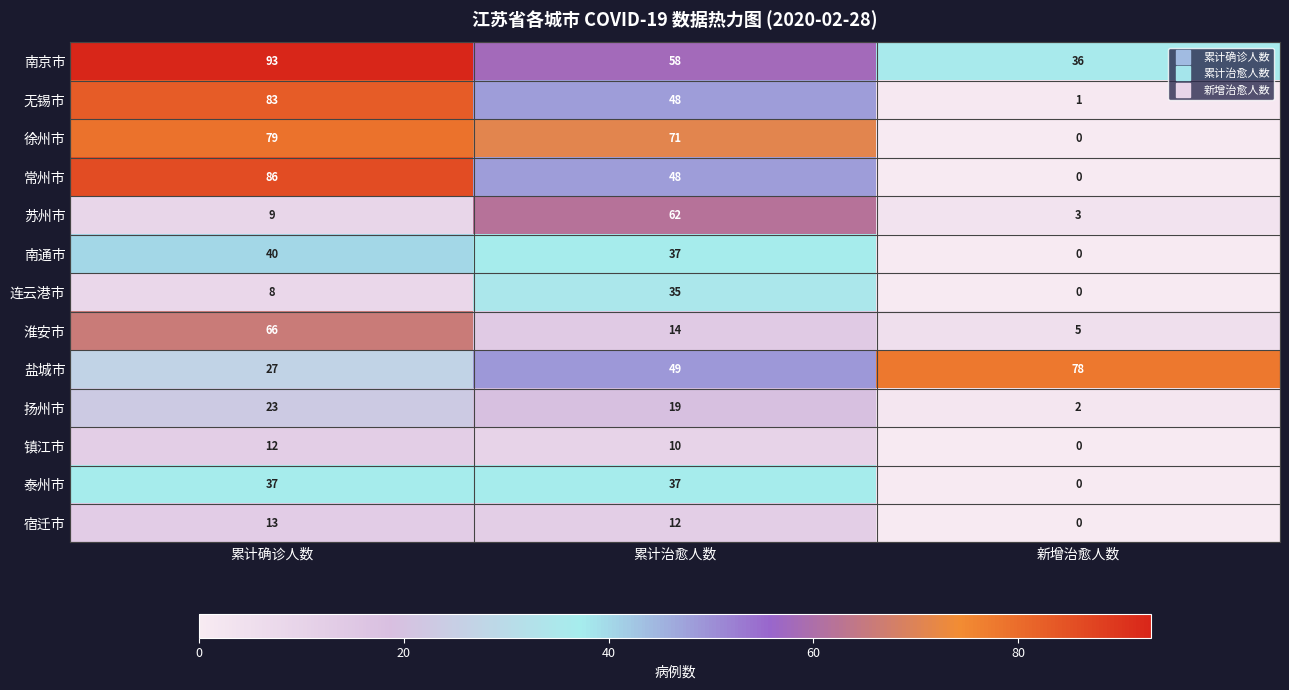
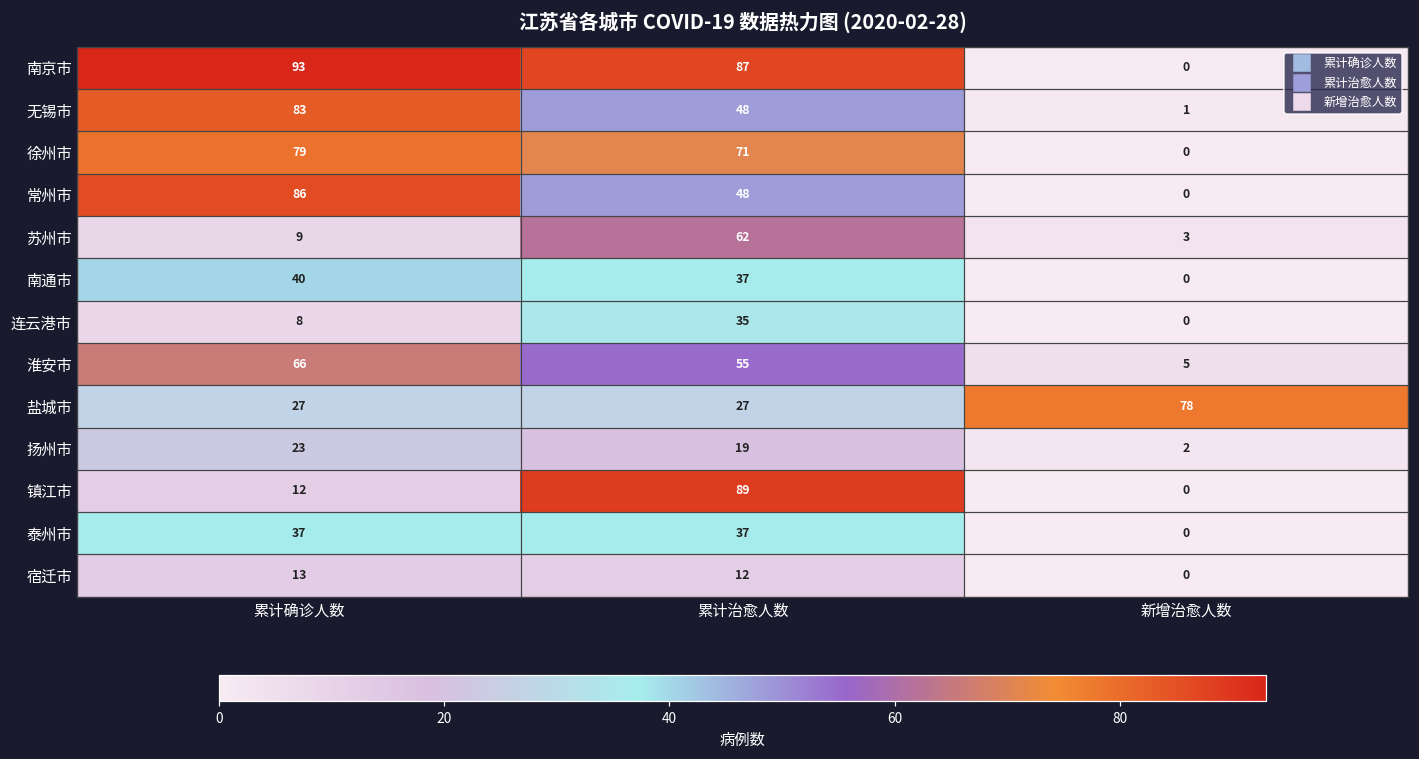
  {
    "南京市": {
      "累计确诊人数": 93,
-     "累计治愈人数": 58,
-     "新增治愈人数": 36
+     "累计治愈人数": 87,
+     "新增治愈人数": 0
    },
    "无锡市": {
      "累计确诊人数": 83,
      "累计治愈人数": 48,
      "新增治愈人数": 1
    },
    "徐州市": {
      "累计确诊人数": 79,
      "累计治愈人数": 71,
      "新增治愈人数": 0
    },
    "常州市": {
      "累计确诊人数": 86,
      "累计治愈人数": 48,
      "新增治愈人数": 0
    },
    "苏州市": {
      "累计确诊人数": 9,
      "累计治愈人数": 62,
      "新增治愈人数": 3
    },
    "南通市": {
      "累计确诊人数": 40,
      "累计治愈人数": 37,
      "新增治愈人数": 0
    },
    "连云港市": {
      "累计确诊人数": 8,
      "累计治愈人数": 35,
      "新增治愈人数": 0
    },
    "淮安市": {
      "累计确诊人数": 66,
-     "累计治愈人数": 14,
+     "累计治愈人数": 55,
      "新增治愈人数": 5
    },
    "盐城市": {
      "累计确诊人数": 27,
-     "累计治愈人数": 49,
+     "累计治愈人数": 27,
      "新增治愈人数": 78
    },
    "扬州市": {
      "累计确诊人数": 23,
      "累计治愈人数": 19,
      "新增治愈人数": 2
    },
    "镇江市": {
      "累计确诊人数": 12,
-     "累计治愈人数": 10,
+     "累计治愈人数": 89,
      "新增治愈人数": 0
    },
    "泰州市": {
      "累计确诊人数": 37,
      "累计治愈人数": 37,
      "新增治愈人数": 0
    },
    "宿迁市": {
      "累计确诊人数": 13,
      "累计治愈人数": 12,
      "新增治愈人数": 0
    }
  }
